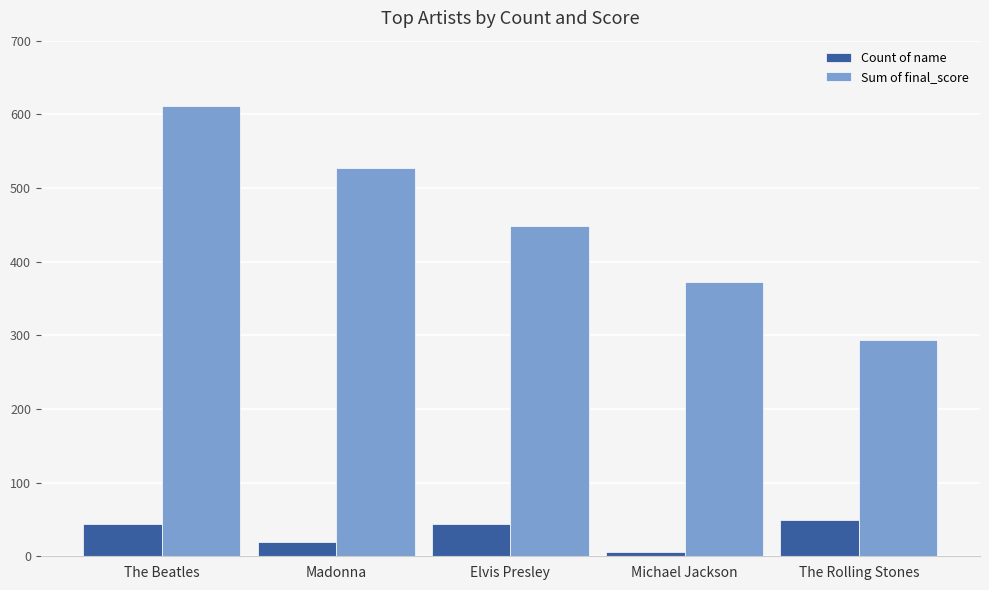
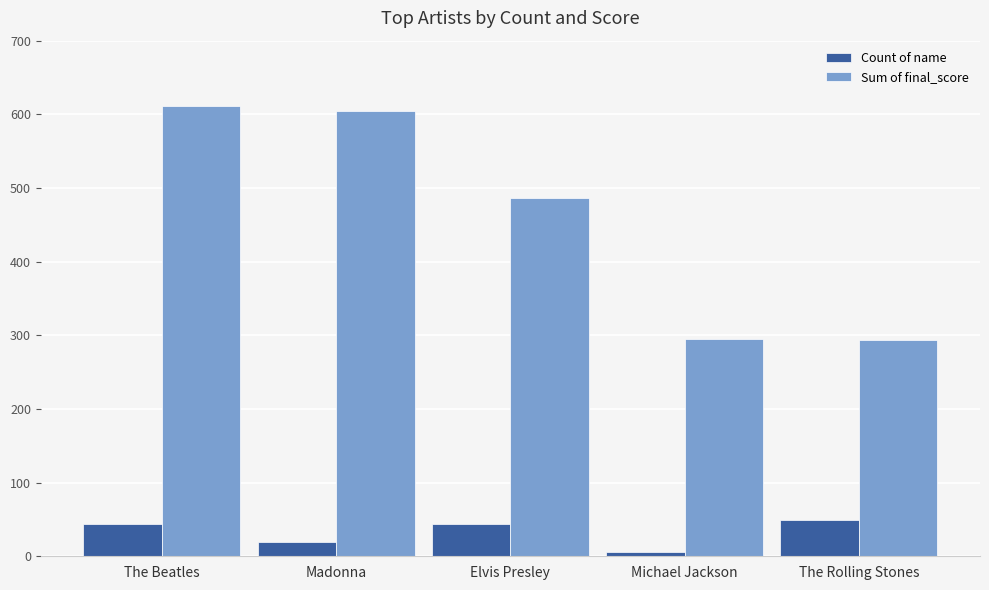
  {
    "Count of name": {
      "The Beatles": 40,
      "Madonna": 20,
      "Elvis Presley": 40,
      "Michael Jackson": 10,
      "The Rolling Stones": 50
    },
    "Sum of final_score": {
      "The Beatles": 610,
-     "Madonna": 530,
-     "Elvis Presley": 450,
-     "Michael Jackson": 370,
+     "Madonna": 600,
+     "Elvis Presley": 490,
+     "Michael Jackson": 290,
      "The Rolling Stones": 290
    }
  }
